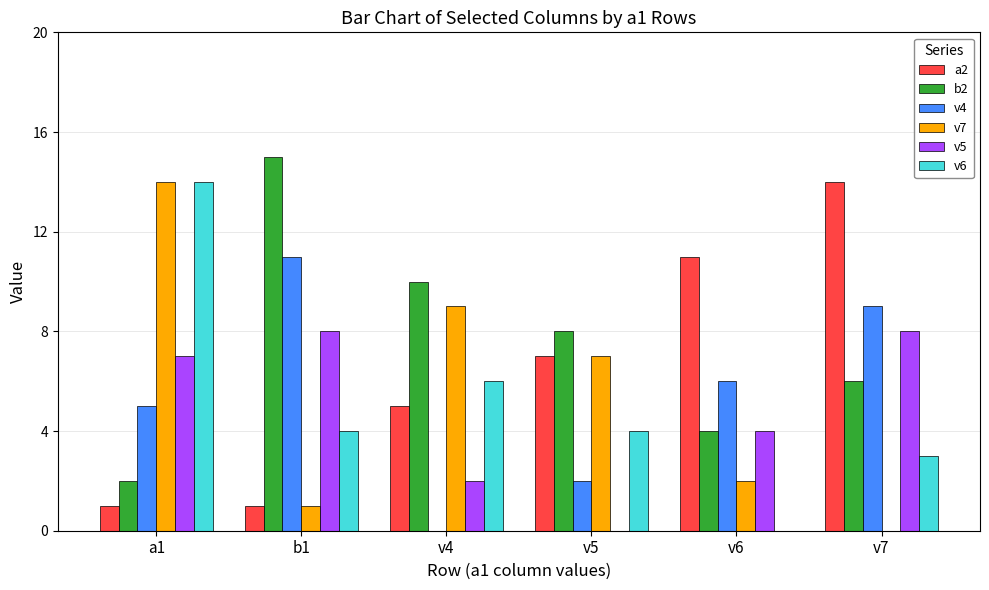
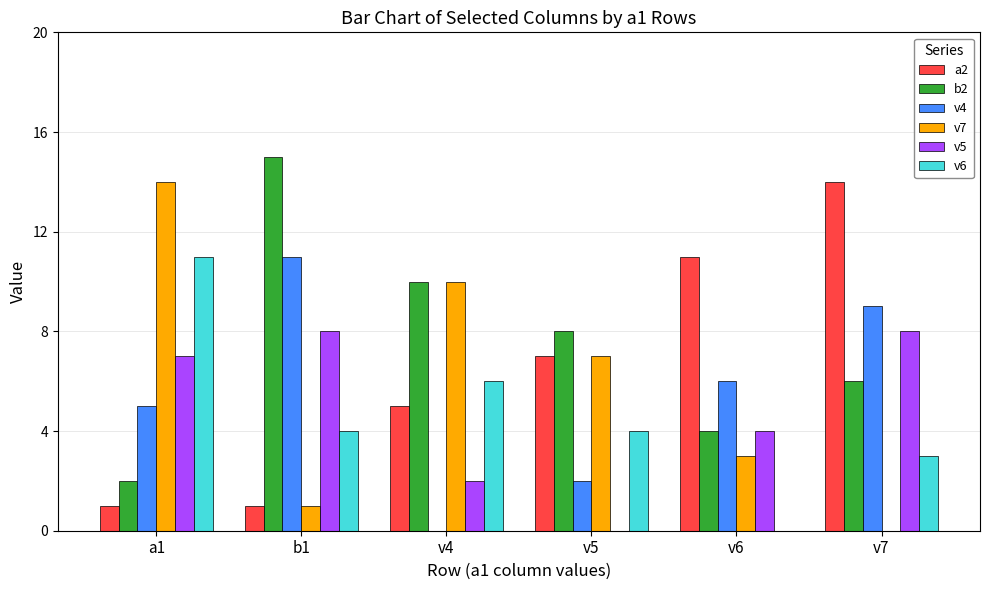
  {
    "a2": {
      "a1": 1,
      "b1": 1,
      "v4": 5,
      "v5": 7,
      "v6": 11,
      "v7": 14
    },
    "b2": {
      "a1": 2,
      "b1": 15,
      "v4": 10,
      "v5": 8,
      "v6": 4,
      "v7": 6
    },
    "v4": {
      "a1": 5,
      "b1": 11,
      "v4": 0,
      "v5": 2,
      "v6": 6,
      "v7": 9
    },
    "v7": {
      "a1": 14,
      "b1": 1,
-     "v4": 9,
+     "v4": 10,
      "v5": 7,
-     "v6": 2,
+     "v6": 3,
      "v7": 0
    },
    "v5": {
      "a1": 7,
      "b1": 8,
      "v4": 2,
      "v5": 0,
      "v6": 4,
      "v7": 8
    },
    "v6": {
-     "a1": 14,
+     "a1": 11,
      "b1": 4,
      "v4": 6,
      "v5": 4,
      "v6": 0,
      "v7": 3
    }
  }
